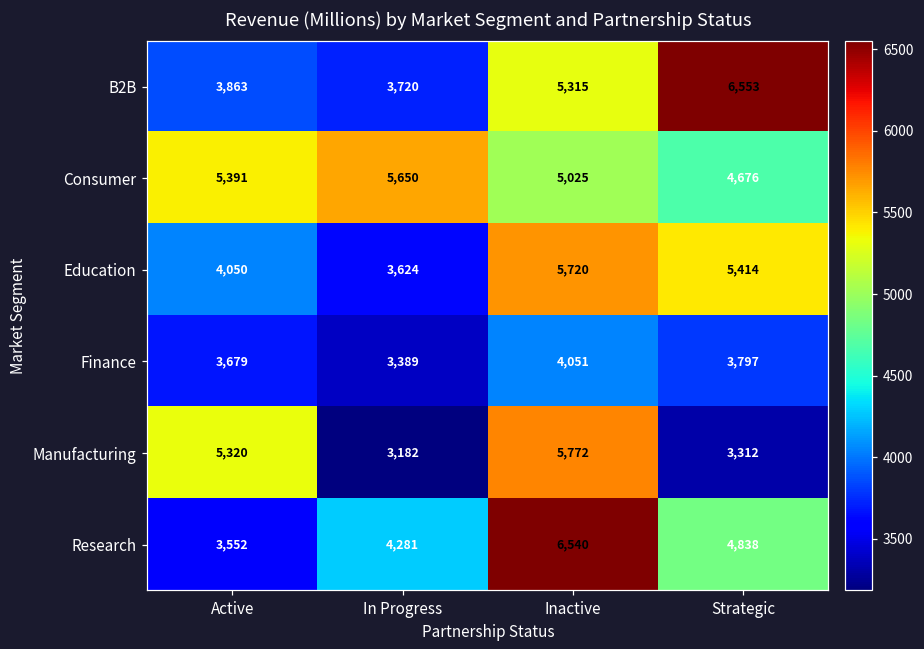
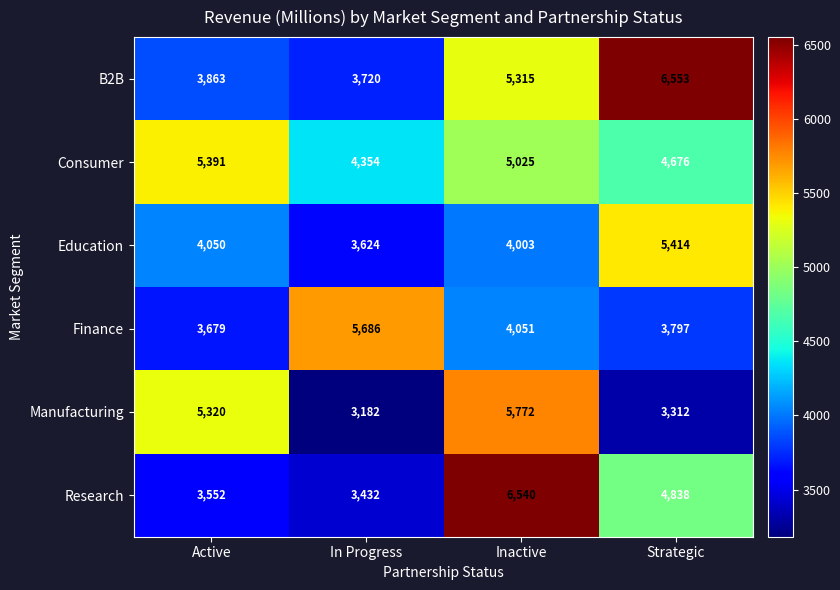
  {
    "B2B": {
      "Active": "3,863",
      "In Progress": "3,720",
      "Inactive": "5,315",
      "Strategic": "6,553"
    },
    "Consumer": {
      "Active": "5,391",
-     "In Progress": "5,650",
+     "In Progress": "4,354",
      "Inactive": "5,025",
      "Strategic": "4,676"
    },
    "Education": {
      "Active": "4,050",
      "In Progress": "3,624",
-     "Inactive": "5,720",
+     "Inactive": "4,003",
      "Strategic": "5,414"
    },
    "Finance": {
      "Active": "3,679",
-     "In Progress": "3,389",
+     "In Progress": "5,686",
      "Inactive": "4,051",
      "Strategic": "3,797"
    },
    "Manufacturing": {
      "Active": "5,320",
      "In Progress": "3,182",
      "Inactive": "5,772",
      "Strategic": "3,312"
    },
    "Research": {
      "Active": "3,552",
-     "In Progress": "4,281",
+     "In Progress": "3,432",
      "Inactive": "6,540",
      "Strategic": "4,838"
    }
  }
